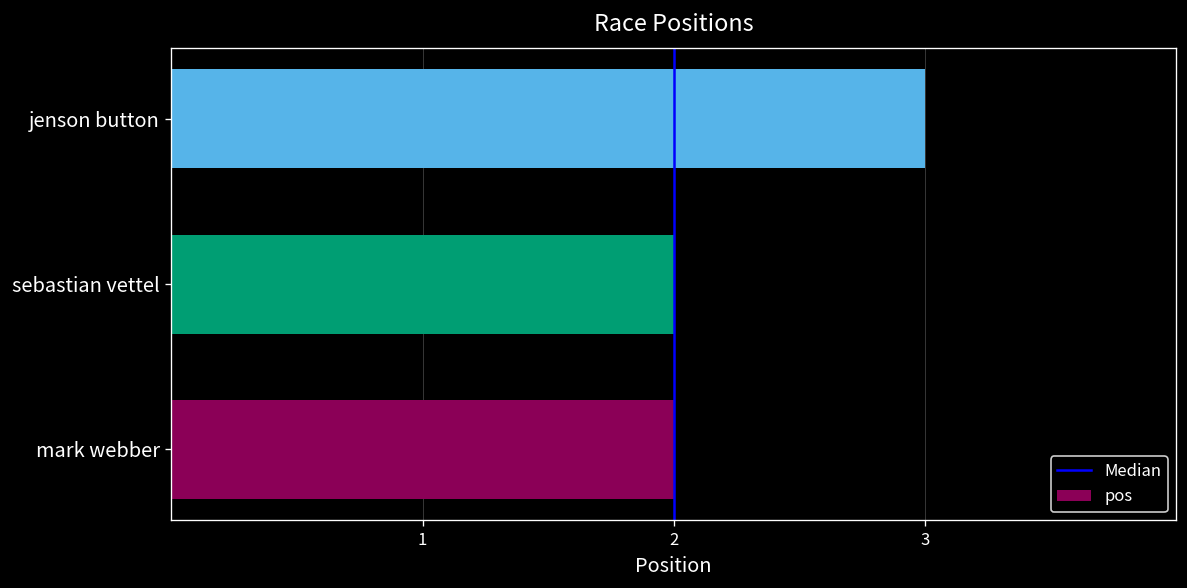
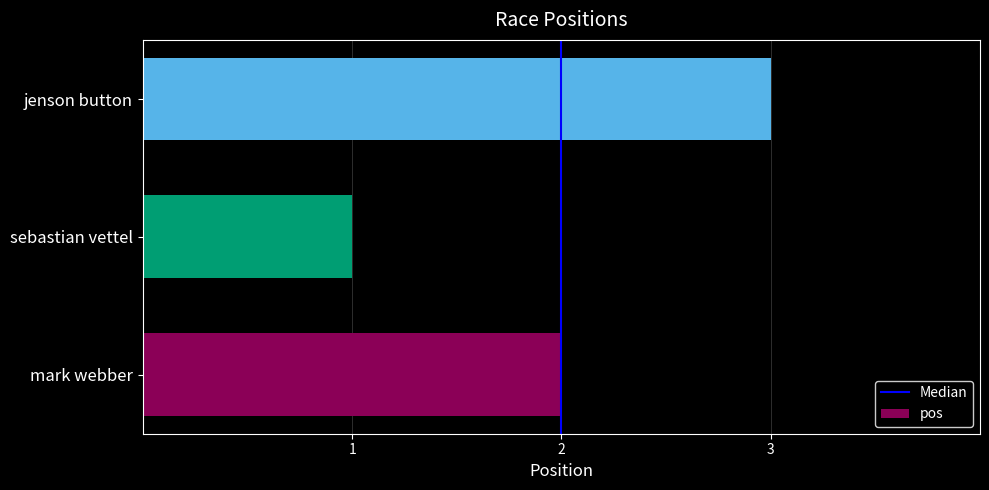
  {
    "jenson button": 3,
-   "sebastian vettel": 2,
+   "sebastian vettel": 1,
    "mark webber": 2
  }
